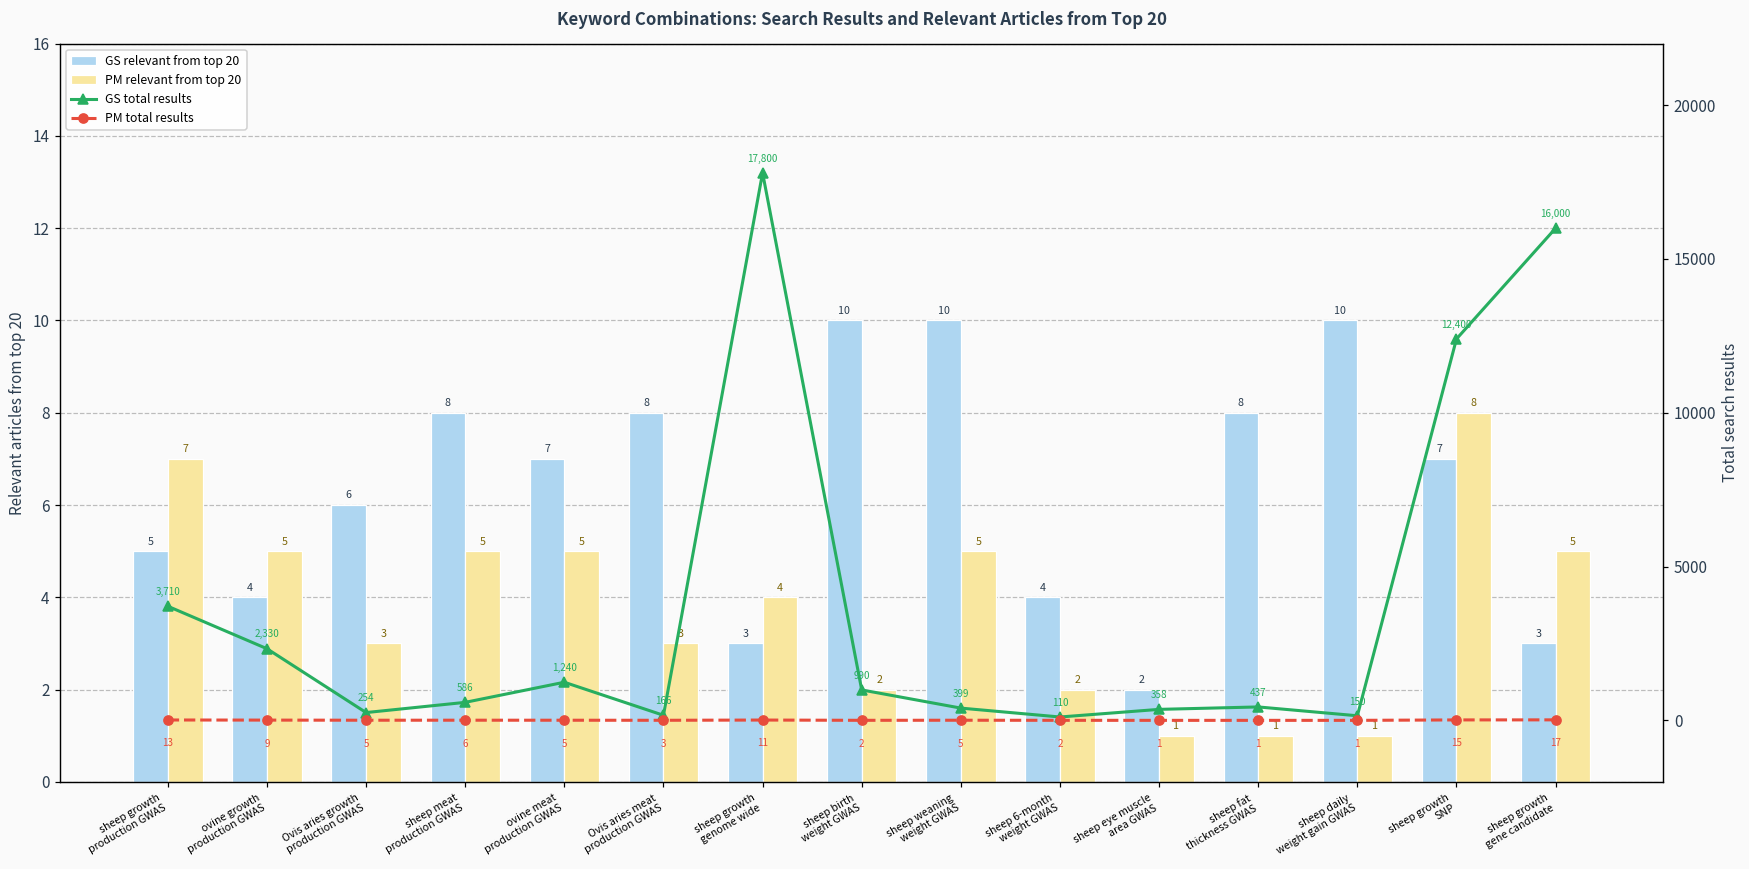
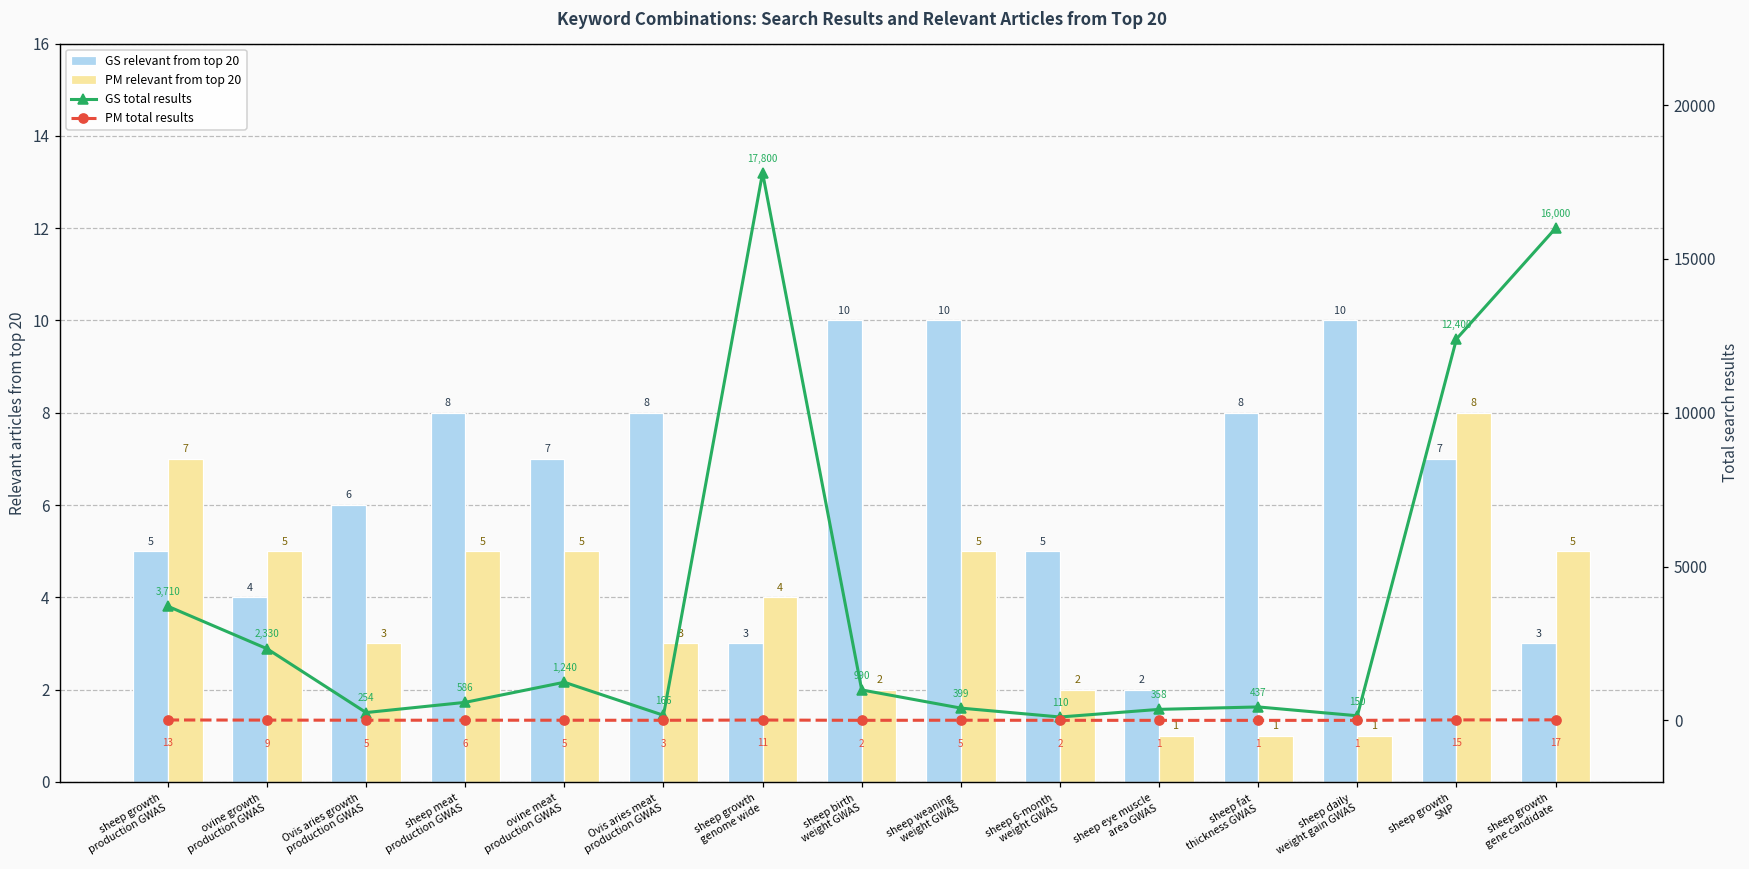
  {
    "GS relevant from top 20": {
      "sheep growth production GWAS": "5",
      "ovine growth production GWAS": "4",
      "Ovis aries growth production GWAS": "6",
      "sheep meat production GWAS": "8",
      "ovine meat production GWAS": "7",
      "Ovis aries meat production GWAS": "8",
      "sheep growth genome wide": "3",
      "sheep birth weight GWAS": "10",
      "sheep weaning weight GWAS": "10",
-     "sheep 6-month weight GWAS": "4",
+     "sheep 6-month weight GWAS": "5",
      "sheep eye muscle area GWAS": "2",
      "sheep fat thickness GWAS": "8",
      "sheep daily weight gain GWAS": "10",
      "sheep growth SNP": "7",
      "sheep growth gene candidate": "3"
    },
    "PM relevant from top 20": {
      "sheep growth production GWAS": "7",
      "ovine growth production GWAS": "5",
      "Ovis aries growth production GWAS": "3",
      "sheep meat production GWAS": "5",
      "ovine meat production GWAS": "5",
      "Ovis aries meat production GWAS": "3",
      "sheep growth genome wide": "4",
      "sheep birth weight GWAS": "2",
      "sheep weaning weight GWAS": "5",
      "sheep 6-month weight GWAS": "2",
      "sheep eye muscle area GWAS": "1",
      "sheep fat thickness GWAS": "1",
      "sheep daily weight gain GWAS": "1",
      "sheep growth SNP": "8",
      "sheep growth gene candidate": "5"
    },
    "GS total results": {
      "sheep growth production GWAS": "3,710",
      "ovine growth production GWAS": "2,330",
      "Ovis aries growth production GWAS": "254",
      "sheep meat production GWAS": "586",
      "ovine meat production GWAS": "1,240",
      "Ovis aries meat production GWAS": "166",
      "sheep growth genome wide": "17,800",
      "sheep birth weight GWAS": "990",
      "sheep weaning weight GWAS": "399",
      "sheep 6-month weight GWAS": "110",
      "sheep eye muscle area GWAS": "358",
      "sheep fat thickness GWAS": "437",
      "sheep daily weight gain GWAS": "150",
      "sheep growth SNP": "12,400",
      "sheep growth gene candidate": "16,000"
    },
    "PM total results": {
      "sheep growth production GWAS": "13",
      "ovine growth production GWAS": "9",
      "Ovis aries growth production GWAS": "5",
      "sheep meat production GWAS": "6",
      "sheep growth genome wide": "11",
      "sheep birth weight GWAS": "2",
      "sheep growth SNP": "15",
      "sheep growth gene candidate": "17"
    }
  }
